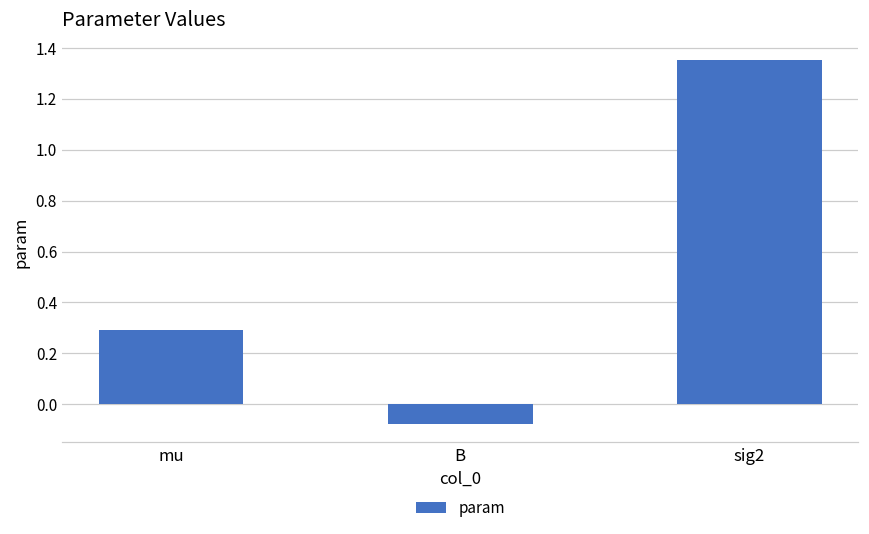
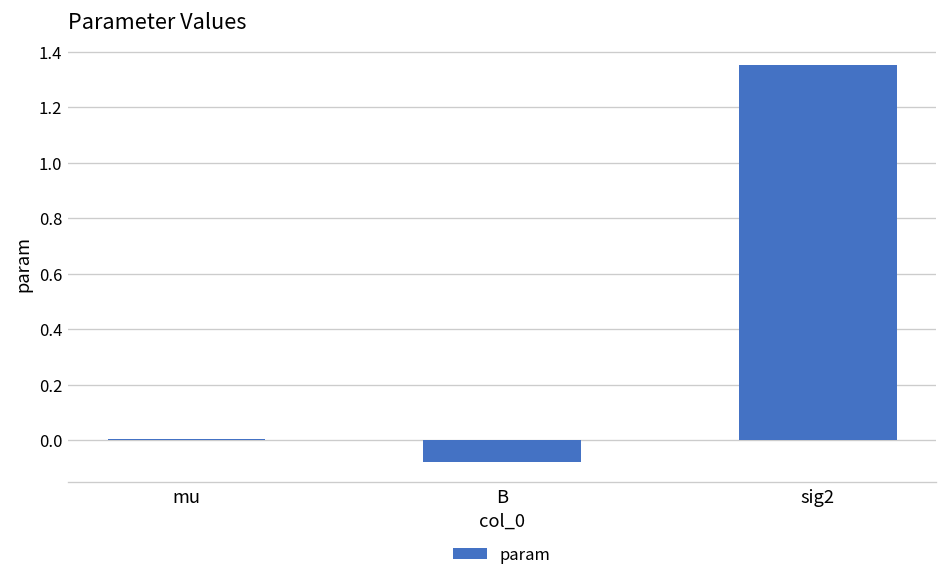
  {
-   "mu": 0.29,
+   "mu": 0.00,
    "B": -0.08,
    "sig2": 1.35
  }
